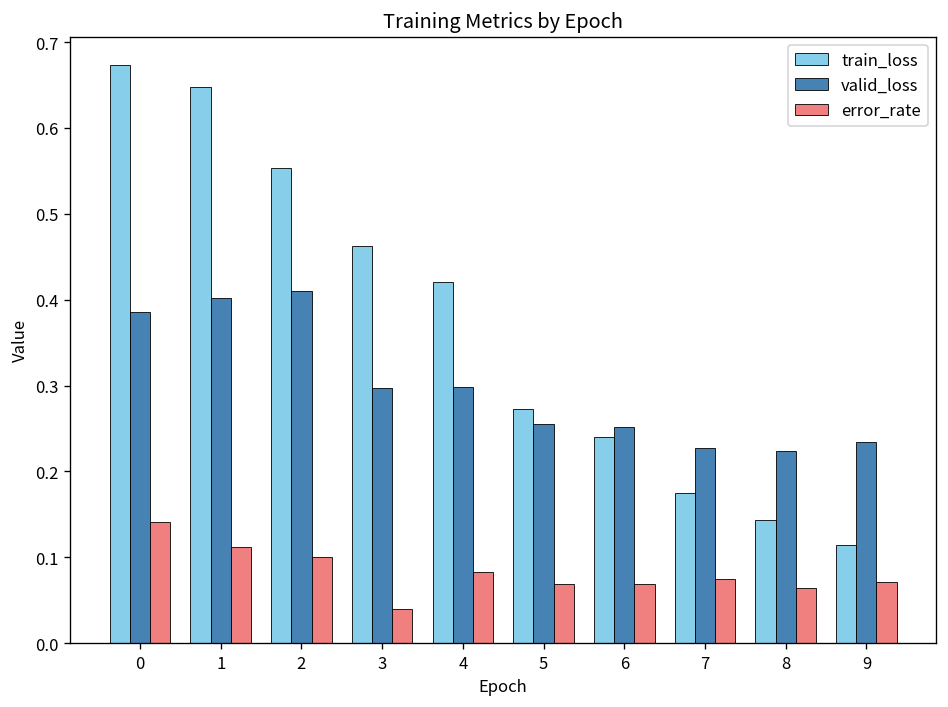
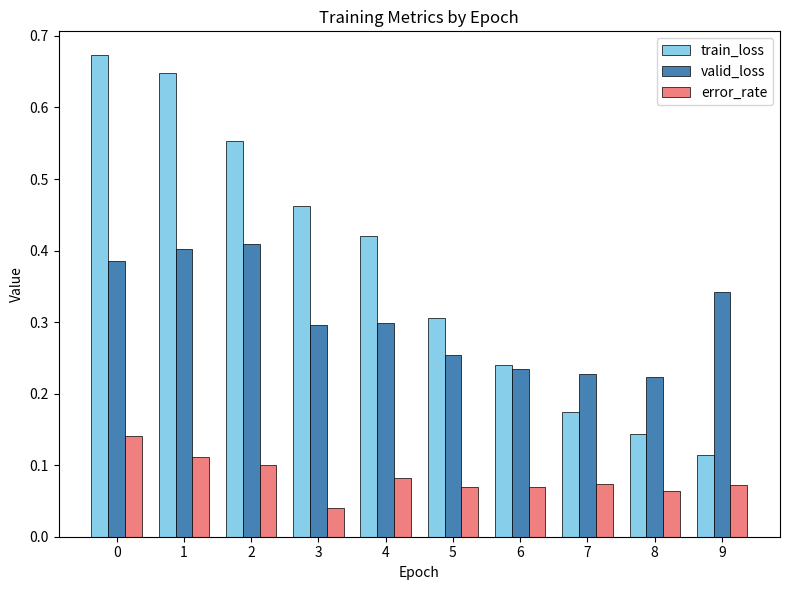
  {
    "train_loss": {
      "0": 0.67,
      "1": 0.65,
      "2": 0.55,
      "3": 0.46,
      "4": 0.42,
-     "5": 0.27,
+     "5": 0.31,
      "6": 0.24,
      "7": 0.17,
      "8": 0.14,
      "9": 0.11
    },
    "valid_loss": {
      "0": 0.39,
      "1": 0.40,
      "2": 0.41,
      "3": 0.30,
      "4": 0.30,
      "5": 0.25,
-     "6": 0.25,
+     "6": 0.23,
      "7": 0.23,
      "8": 0.22,
-     "9": 0.23
+     "9": 0.34
    },
    "error_rate": {
      "0": 0.14,
      "1": 0.11,
      "2": 0.10,
      "3": 0.04,
      "4": 0.08,
      "5": 0.07,
      "6": 0.07,
      "7": 0.07,
      "8": 0.06,
      "9": 0.07
    }
  }
